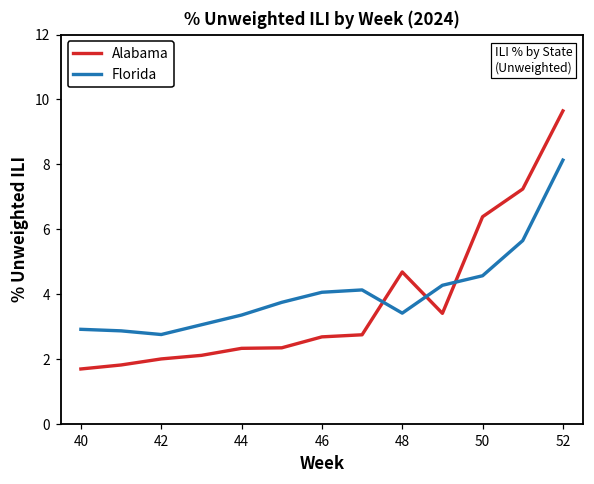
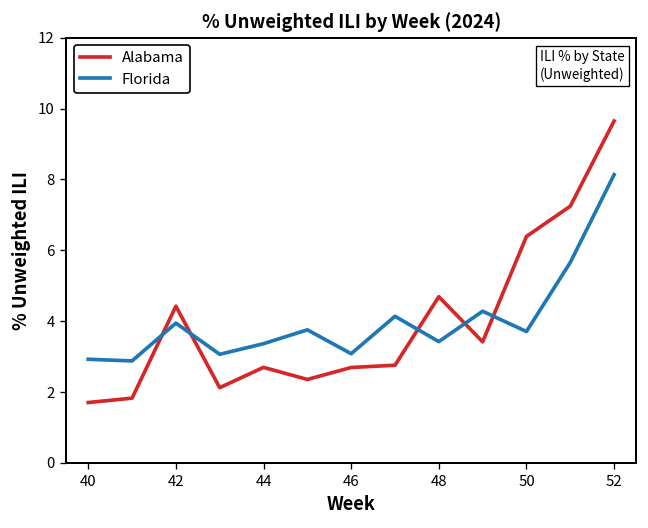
  {
    "Alabama": {
      "40": 1.7,
-     "42": 2.0,
-     "44": 2.3,
+     "42": 4.4,
+     "44": 2.7,
      "46": 2.7,
      "48": 4.7,
      "50": 6.4,
      "52": 9.6
    },
    "Florida": {
      "40": 2.9,
-     "42": 2.8,
+     "42": 3.9,
      "44": 3.4,
-     "46": 4.1,
+     "46": 3.1,
      "48": 3.4,
-     "50": 4.6,
+     "50": 3.7,
      "52": 8.1
    }
  }
